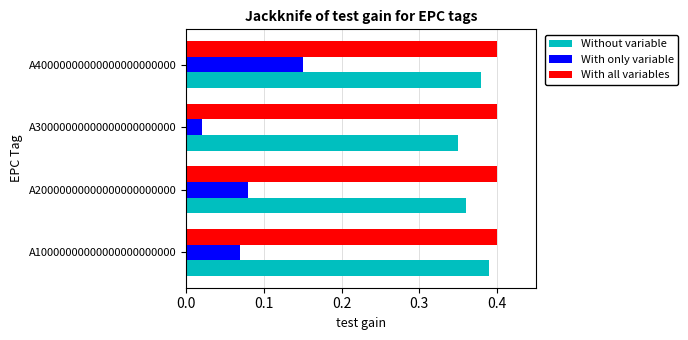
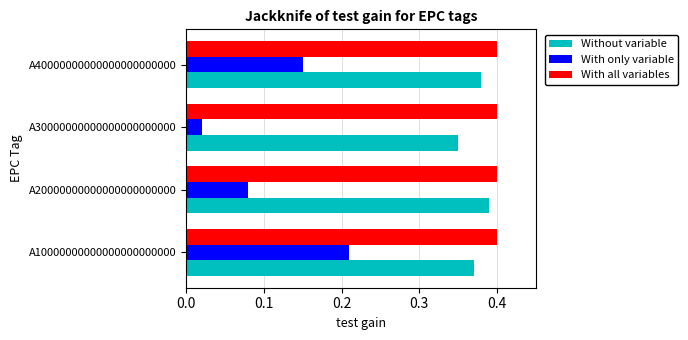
  {
    "Without variable": {
      "A40000000000000000000000": 0.38,
      "A30000000000000000000000": 0.35,
-     "A20000000000000000000000": 0.36,
-     "A10000000000000000000000": 0.39
+     "A20000000000000000000000": 0.39,
+     "A10000000000000000000000": 0.37
    },
    "With only variable": {
      "A40000000000000000000000": 0.15,
      "A30000000000000000000000": 0.02,
      "A20000000000000000000000": 0.08,
-     "A10000000000000000000000": 0.07
+     "A10000000000000000000000": 0.21
    },
    "With all variables": {
      "A40000000000000000000000": 0.40,
      "A30000000000000000000000": 0.40,
      "A20000000000000000000000": 0.40,
      "A10000000000000000000000": 0.40
    }
  }
